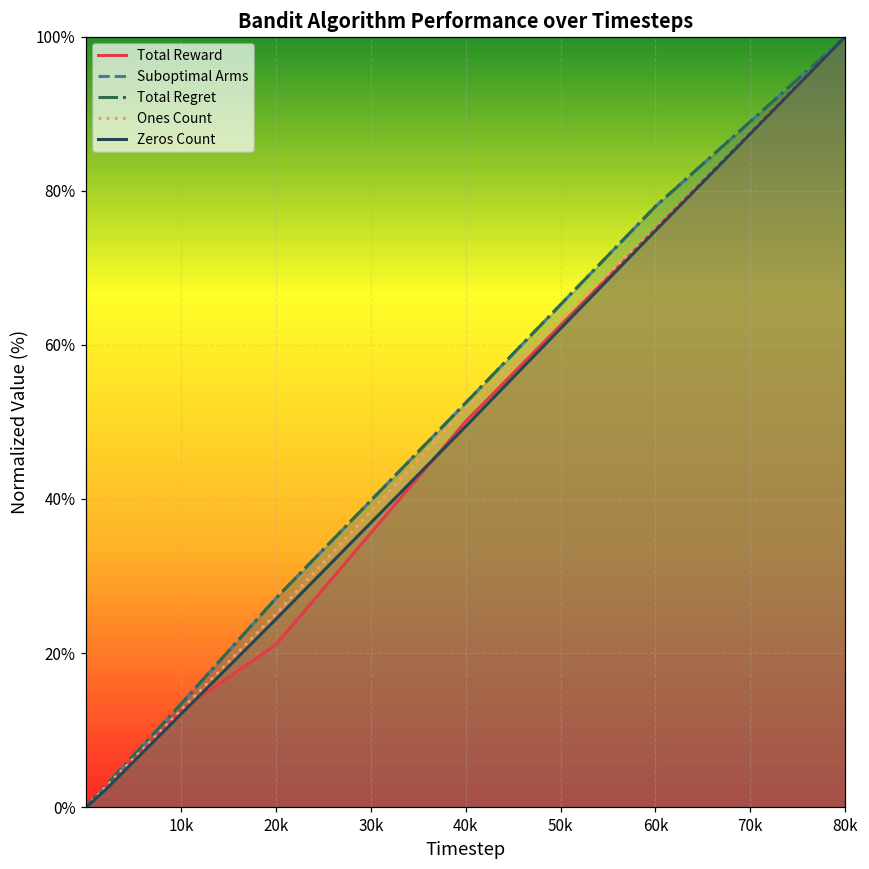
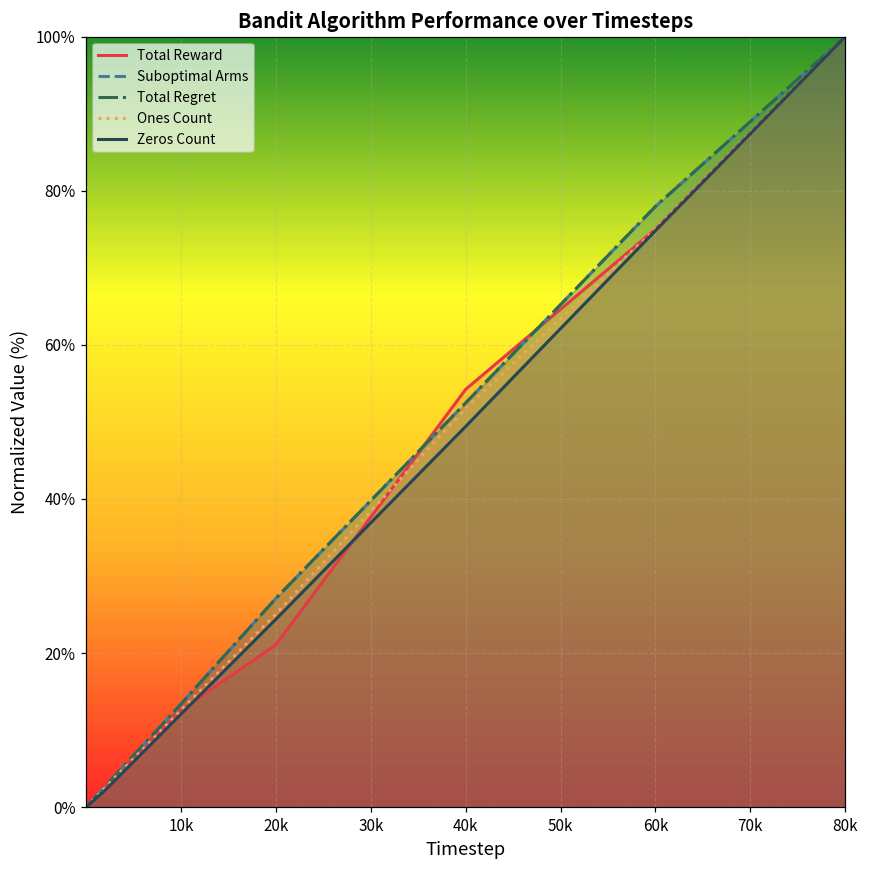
  {
    "Total Reward": {
      "20k": "21%",
-     "40k": "50%"
+     "40k": "54%"
    },
    "Ones Count": {
      "20k": "25%",
      "40k": "52%"
    }
  }
